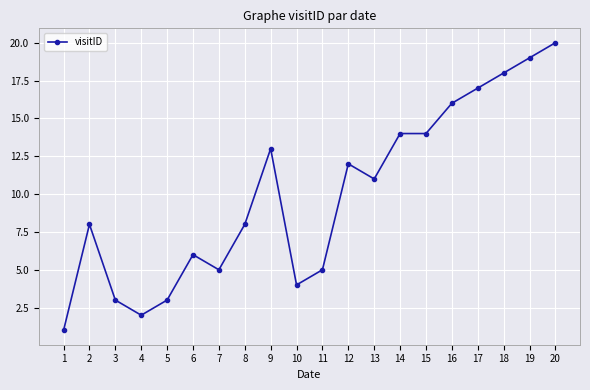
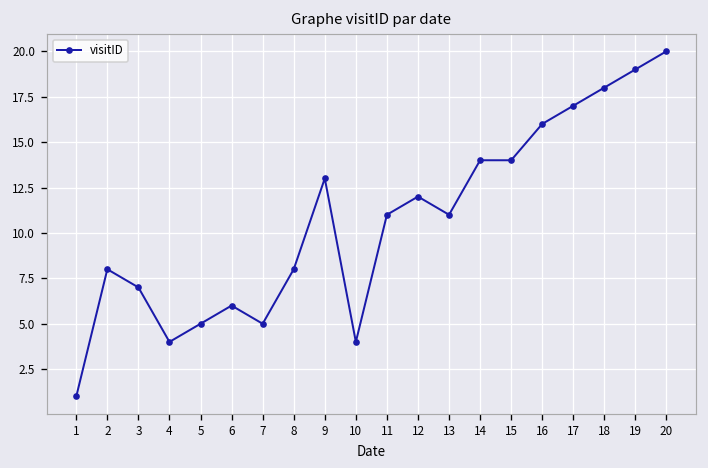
  {
    "1": 1,
    "2": 8,
-   "3": 3,
-   "4": 2,
-   "5": 3,
+   "3": 7,
+   "4": 4,
+   "5": 5,
    "6": 6,
    "7": 5,
    "8": 8,
    "9": 13,
    "10": 4,
-   "11": 5,
+   "11": 11,
    "12": 12,
    "13": 11,
    "14": 14,
    "15": 14,
    "16": 16,
    "17": 17,
    "18": 18,
    "19": 19,
    "20": 20
  }
